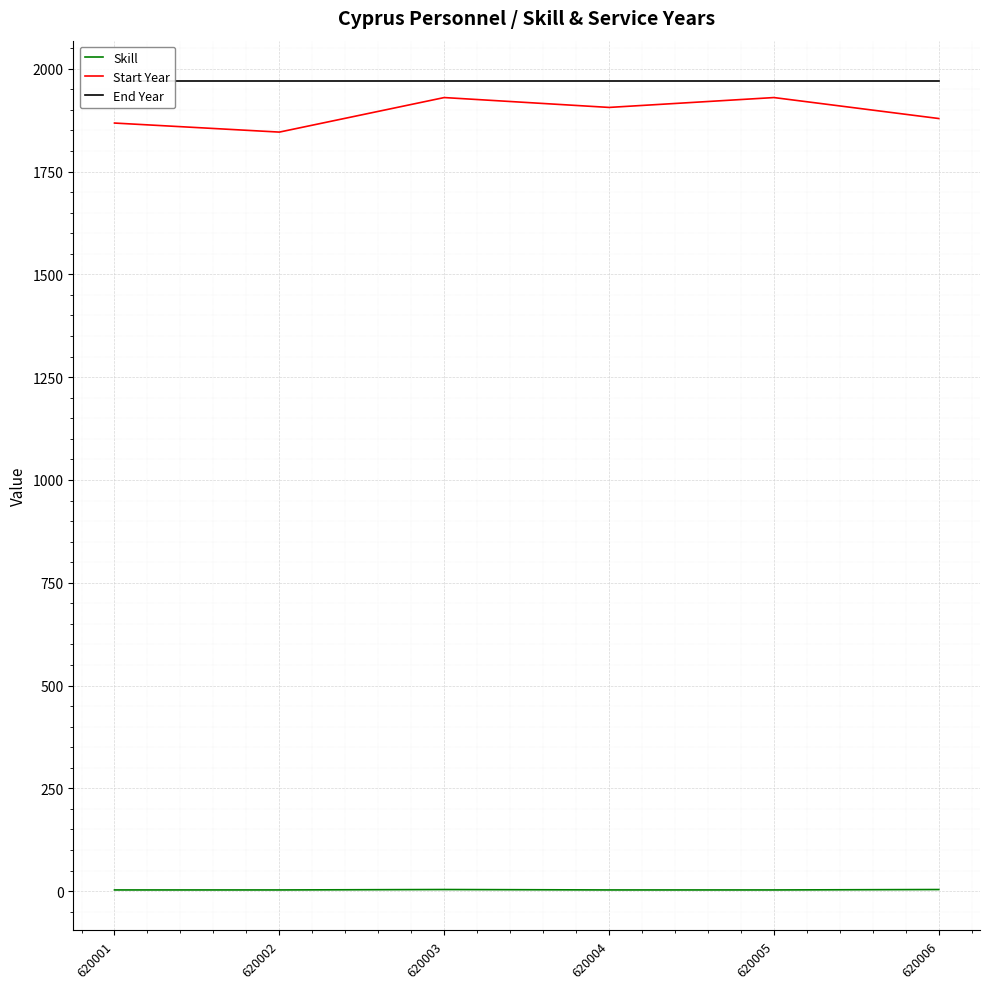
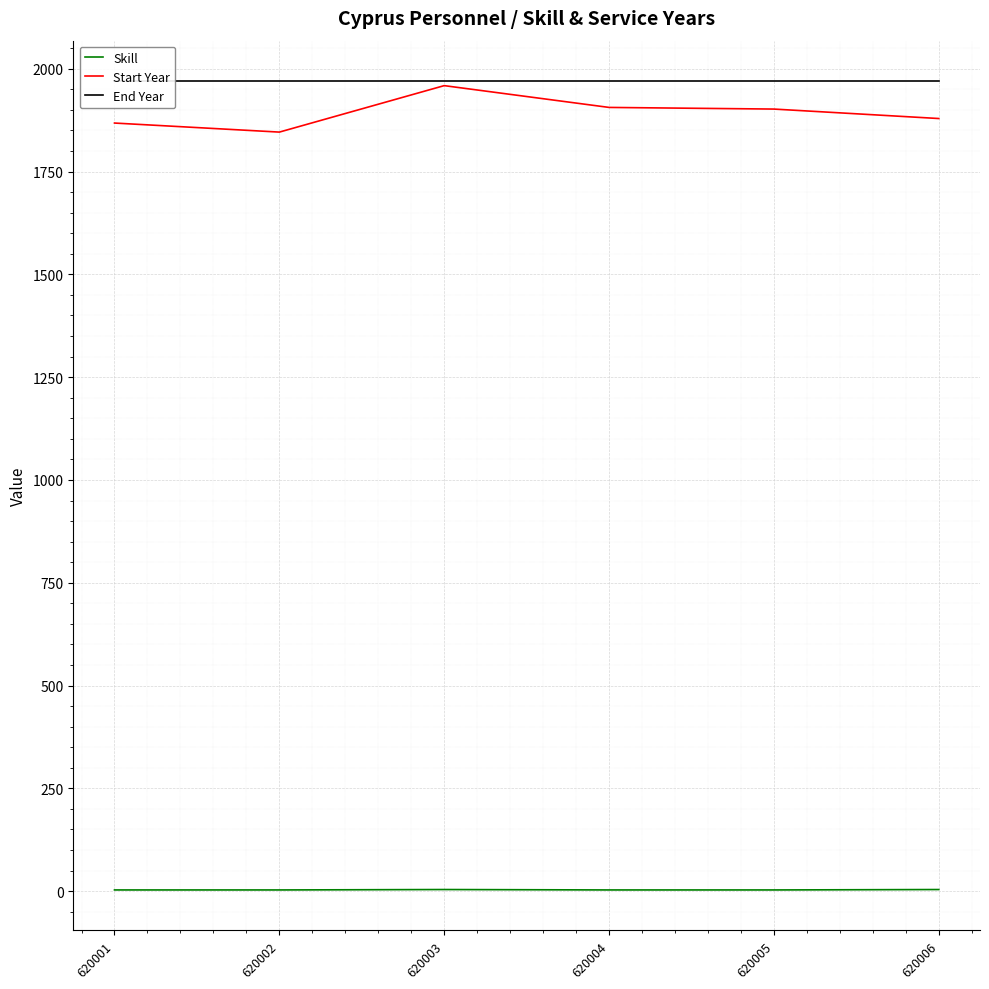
  {
    "Skill": {
      "620001": 0,
      "620002": 0,
      "620003": 0,
      "620004": 0,
      "620005": 0,
      "620006": 0
    },
    "Start Year": {
      "620001": 1870,
      "620002": 1850,
-     "620003": 1930,
+     "620003": 1960,
      "620004": 1910,
-     "620005": 1930,
+     "620005": 1900,
      "620006": 1880
    },
    "End Year": {
      "620002": 1970,
      "620003": 1970,
      "620004": 1970,
      "620005": 1970,
      "620006": 1970
    }
  }
